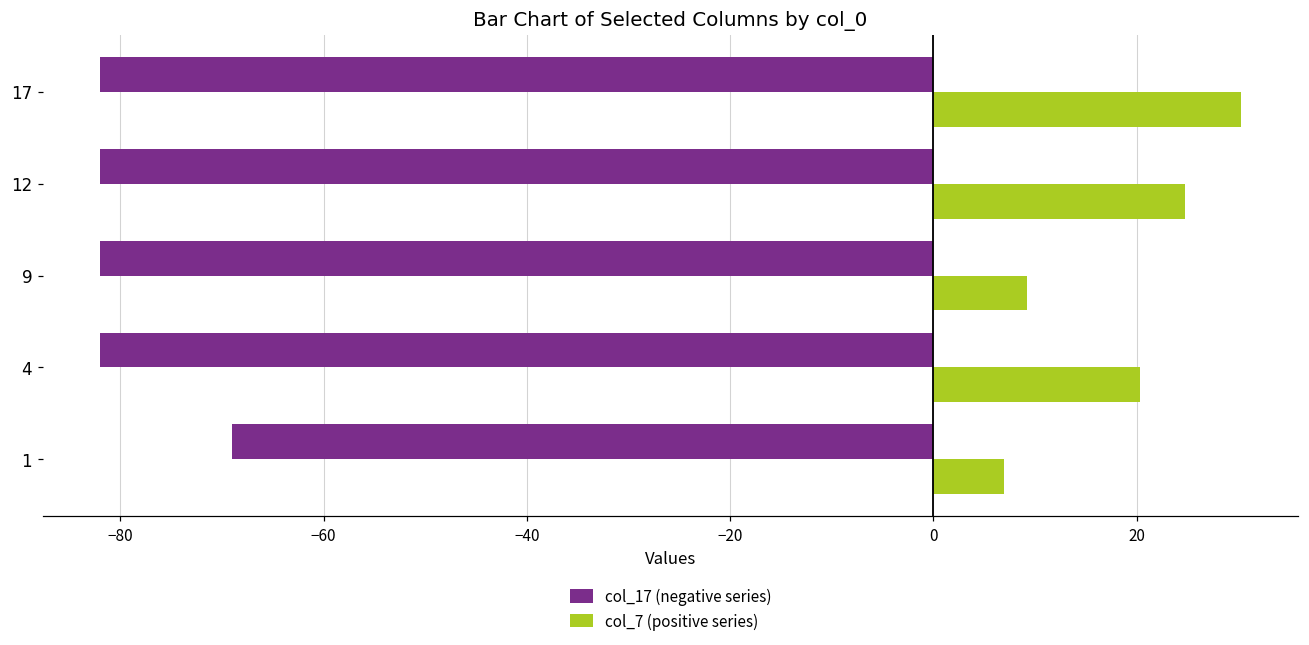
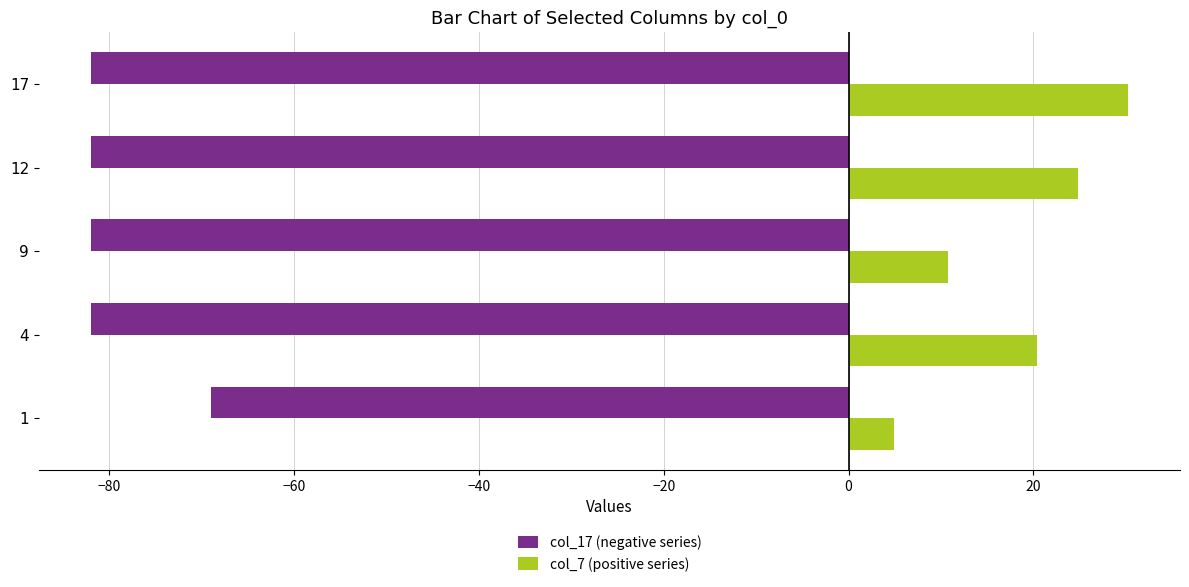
  {
    "col_17 (negative series)": {
      "17": -82,
      "12": -82,
      "9": -82,
      "4": -82,
      "1": -69
    },
    "col_7 (positive series)": {
      "17": 30,
      "12": 25,
-     "9": 9,
+     "9": 11,
      "4": 20,
-     "1": 7
+     "1": 5
    }
  }
